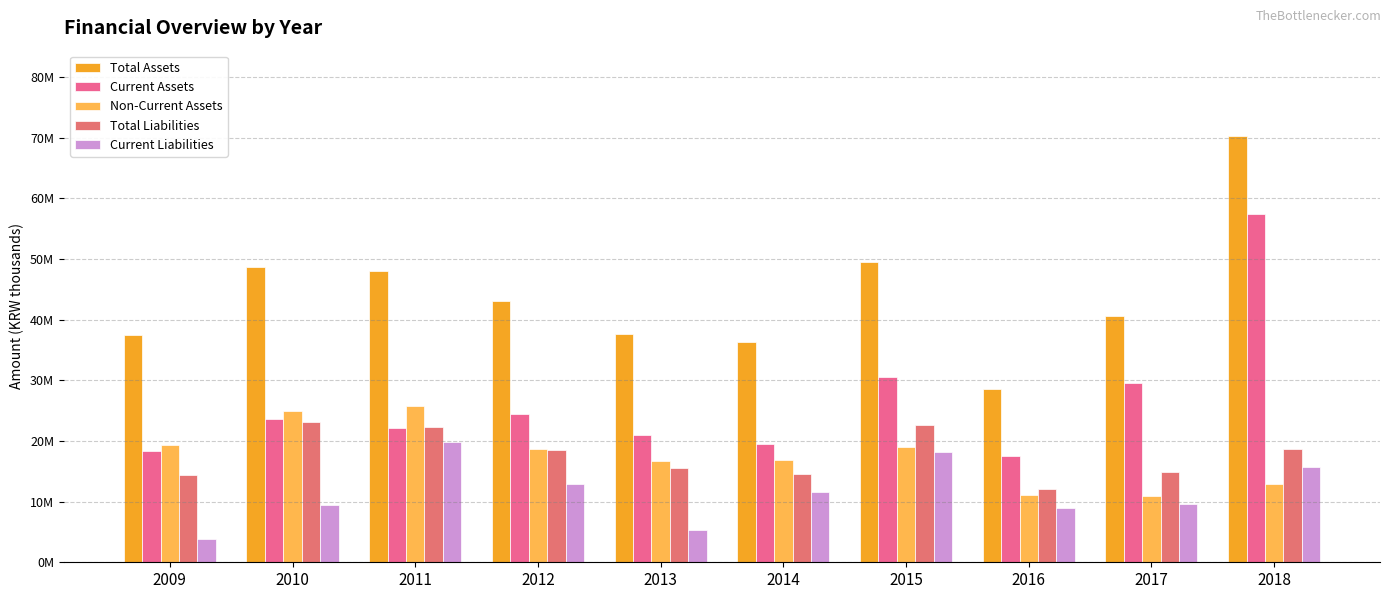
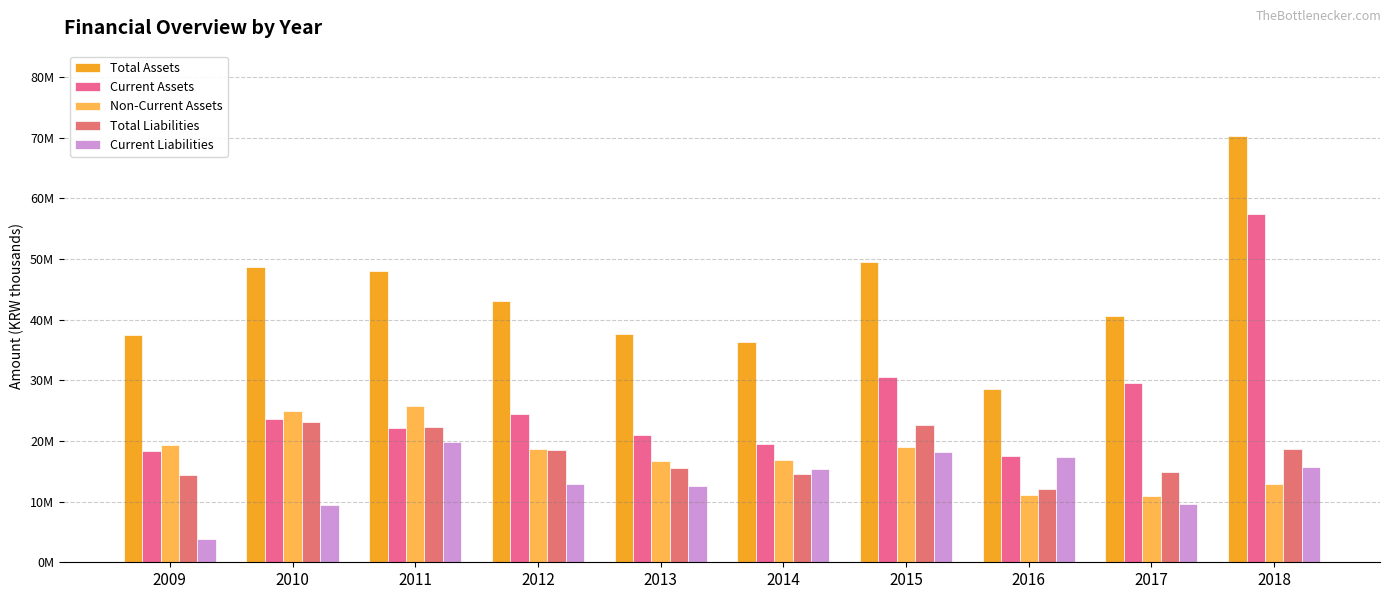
  {
    "Current Liabilities": {
      "2009": 4000000,
      "2010": 9000000,
      "2011": 20000000,
      "2012": 13000000,
-     "2013": 5000000,
-     "2014": 12000000,
+     "2013": 13000000,
+     "2014": 15000000,
      "2015": 18000000,
-     "2016": 9000000,
+     "2016": 17000000,
      "2017": 10000000,
      "2018": 16000000
    }
  }
